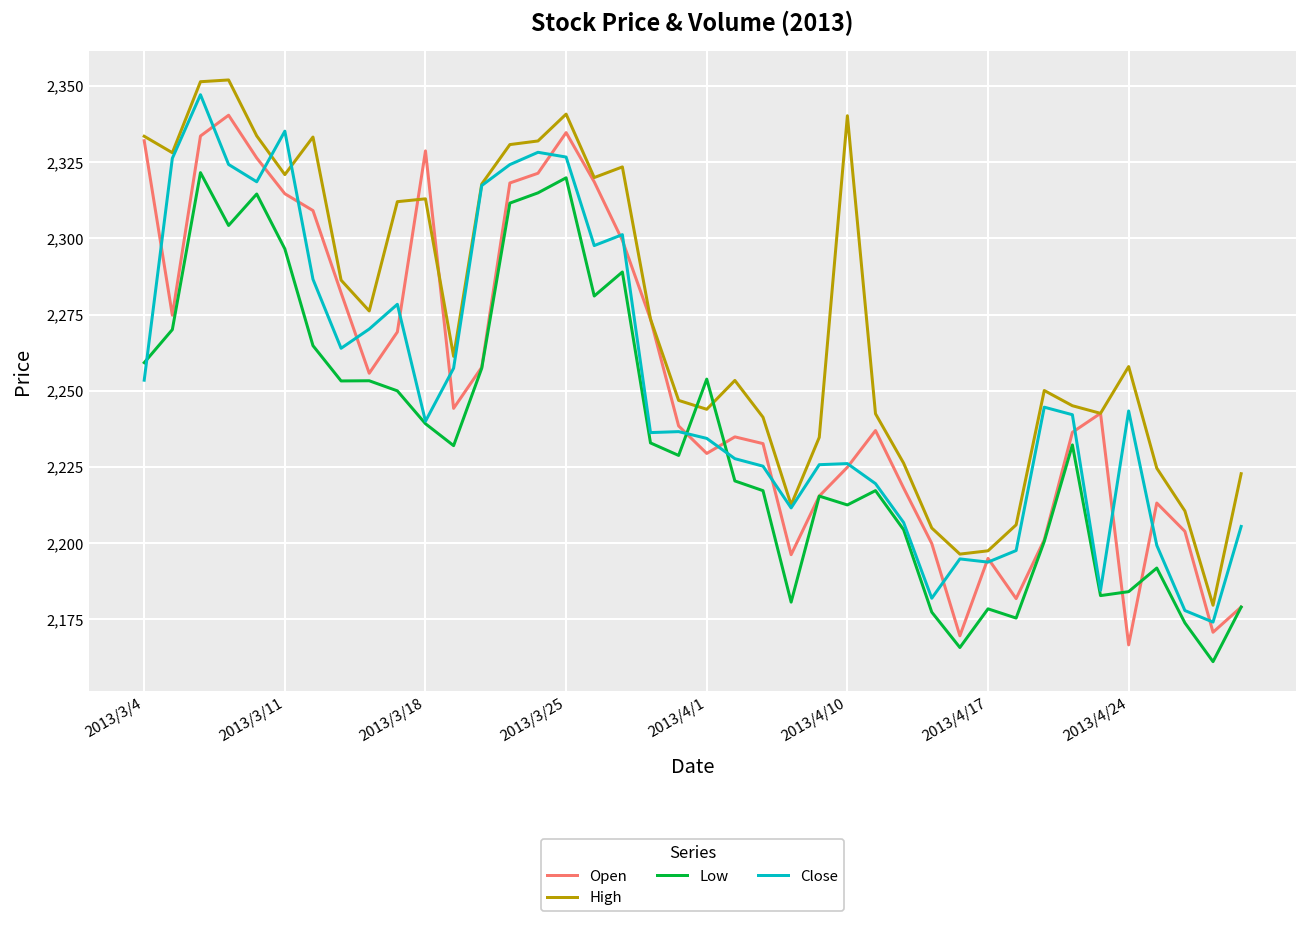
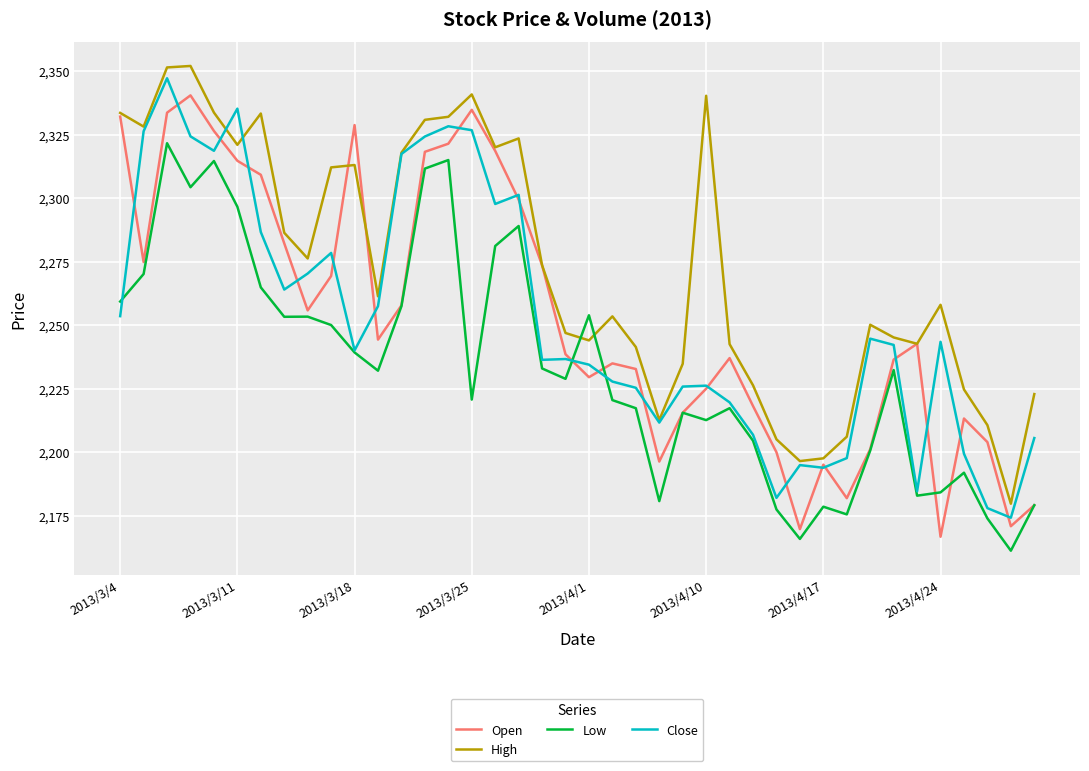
  {
    "Open": {
      "2013/3/4": "2,332",
      "2013/3/11": "2,315",
      "2013/3/18": "2,329",
      "2013/3/25": "2,335",
      "2013/4/1": "2,229",
      "2013/4/10": "2,225",
      "2013/4/17": "2,195",
      "2013/4/24": "2,167"
    },
    "High": {
      "2013/3/4": "2,334",
      "2013/3/11": "2,321",
      "2013/3/18": "2,313",
      "2013/3/25": "2,341",
      "2013/4/1": "2,244",
      "2013/4/10": "2,340",
      "2013/4/17": "2,198",
      "2013/4/24": "2,258"
    },
    "Low": {
      "2013/3/4": "2,259",
      "2013/3/11": "2,297",
-     "2013/3/25": "2,320",
+     "2013/3/25": "2,221",
      "2013/4/1": "2,254",
      "2013/4/10": "2,213",
      "2013/4/17": "2,178",
      "2013/4/24": "2,184"
    },
    "Close": {
      "2013/3/4": "2,254",
      "2013/3/11": "2,335",
      "2013/3/25": "2,327",
      "2013/4/1": "2,234",
      "2013/4/10": "2,226",
      "2013/4/17": "2,194",
      "2013/4/24": "2,243"
    }
  }
